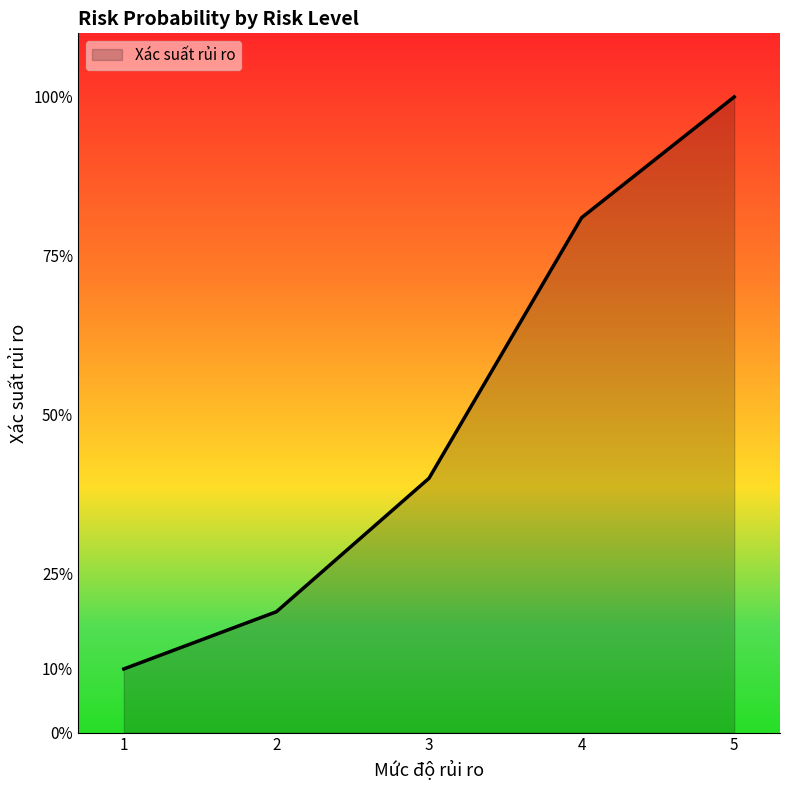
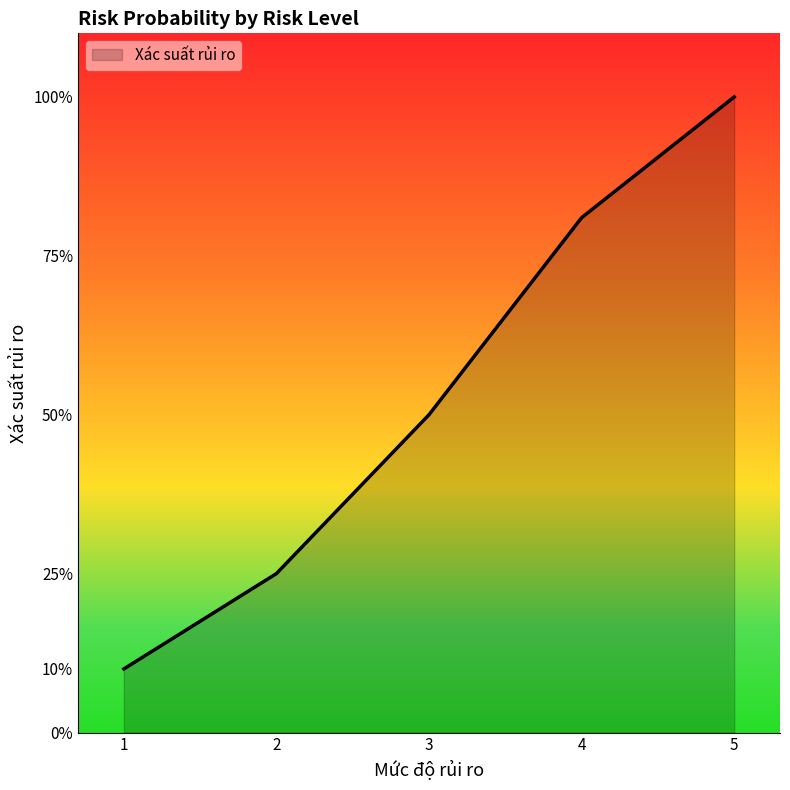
  {
    "1": "10%",
-   "2": "19%",
-   "3": "40%",
+   "2": "25%",
+   "3": "50%",
    "4": "81%",
    "5": "100%"
  }
